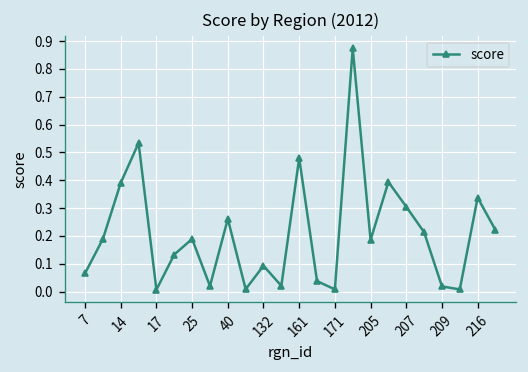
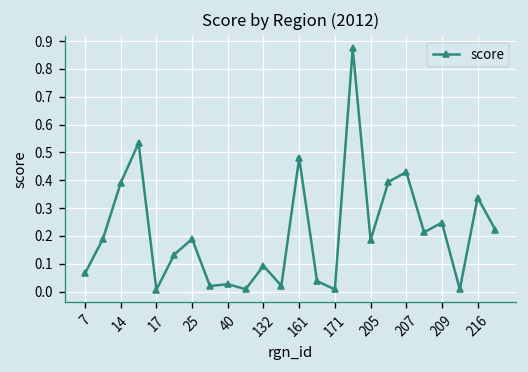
  {
    "14": 0.39,
    "25": 0.19,
-   "40": 0.26,
+   "40": 0.03,
    "132": 0.09,
    "161": 0.48,
    "171": 0.01,
    "205": 0.19,
-   "207": 0.30,
-   "209": 0.02,
+   "207": 0.43,
+   "209": 0.25,
    "216": 0.34
  }
